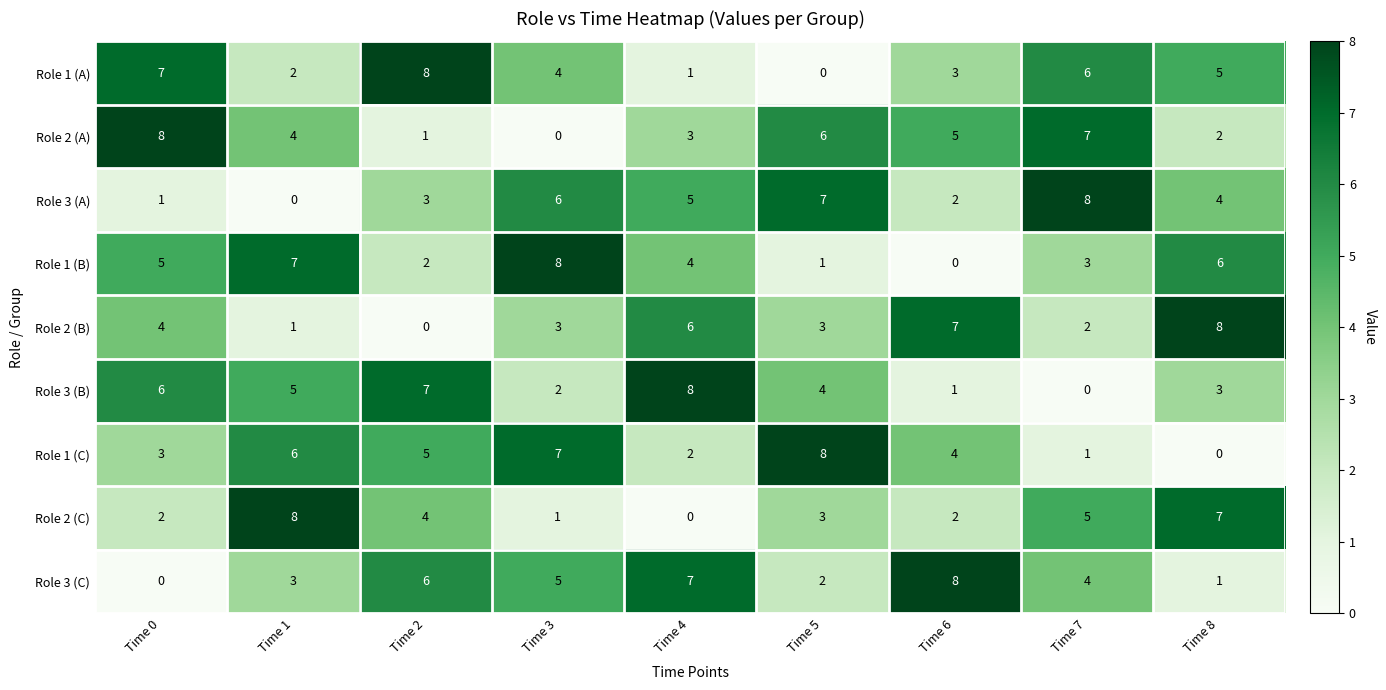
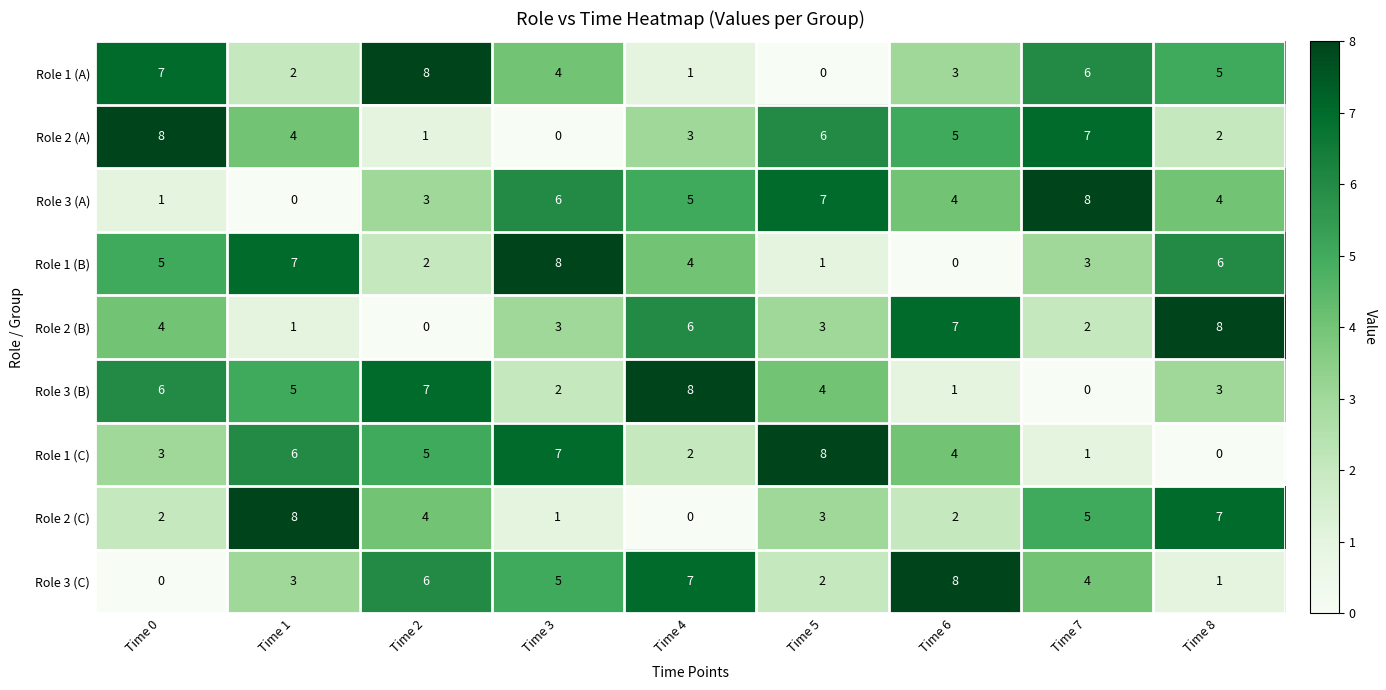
  {
    "Role 1 (A)": {
      "Time 0": 7,
      "Time 1": 2,
      "Time 2": 8,
      "Time 3": 4,
      "Time 4": 1,
      "Time 5": 0,
      "Time 6": 3,
      "Time 7": 6,
      "Time 8": 5
    },
    "Role 2 (A)": {
      "Time 0": 8,
      "Time 1": 4,
      "Time 2": 1,
      "Time 3": 0,
      "Time 4": 3,
      "Time 5": 6,
      "Time 6": 5,
      "Time 7": 7,
      "Time 8": 2
    },
    "Role 3 (A)": {
      "Time 0": 1,
      "Time 1": 0,
      "Time 2": 3,
      "Time 3": 6,
      "Time 4": 5,
      "Time 5": 7,
-     "Time 6": 2,
+     "Time 6": 4,
      "Time 7": 8,
      "Time 8": 4
    },
    "Role 1 (B)": {
      "Time 0": 5,
      "Time 1": 7,
      "Time 2": 2,
      "Time 3": 8,
      "Time 4": 4,
      "Time 5": 1,
      "Time 6": 0,
      "Time 7": 3,
      "Time 8": 6
    },
    "Role 2 (B)": {
      "Time 0": 4,
      "Time 1": 1,
      "Time 2": 0,
      "Time 3": 3,
      "Time 4": 6,
      "Time 5": 3,
      "Time 6": 7,
      "Time 7": 2,
      "Time 8": 8
    },
    "Role 3 (B)": {
      "Time 0": 6,
      "Time 1": 5,
      "Time 2": 7,
      "Time 3": 2,
      "Time 4": 8,
      "Time 5": 4,
      "Time 6": 1,
      "Time 7": 0,
      "Time 8": 3
    },
    "Role 1 (C)": {
      "Time 0": 3,
      "Time 1": 6,
      "Time 2": 5,
      "Time 3": 7,
      "Time 4": 2,
      "Time 5": 8,
      "Time 6": 4,
      "Time 7": 1,
      "Time 8": 0
    },
    "Role 2 (C)": {
      "Time 0": 2,
      "Time 1": 8,
      "Time 2": 4,
      "Time 3": 1,
      "Time 4": 0,
      "Time 5": 3,
      "Time 6": 2,
      "Time 7": 5,
      "Time 8": 7
    },
    "Role 3 (C)": {
      "Time 0": 0,
      "Time 1": 3,
      "Time 2": 6,
      "Time 3": 5,
      "Time 4": 7,
      "Time 5": 2,
      "Time 6": 8,
      "Time 7": 4,
      "Time 8": 1
    }
  }
